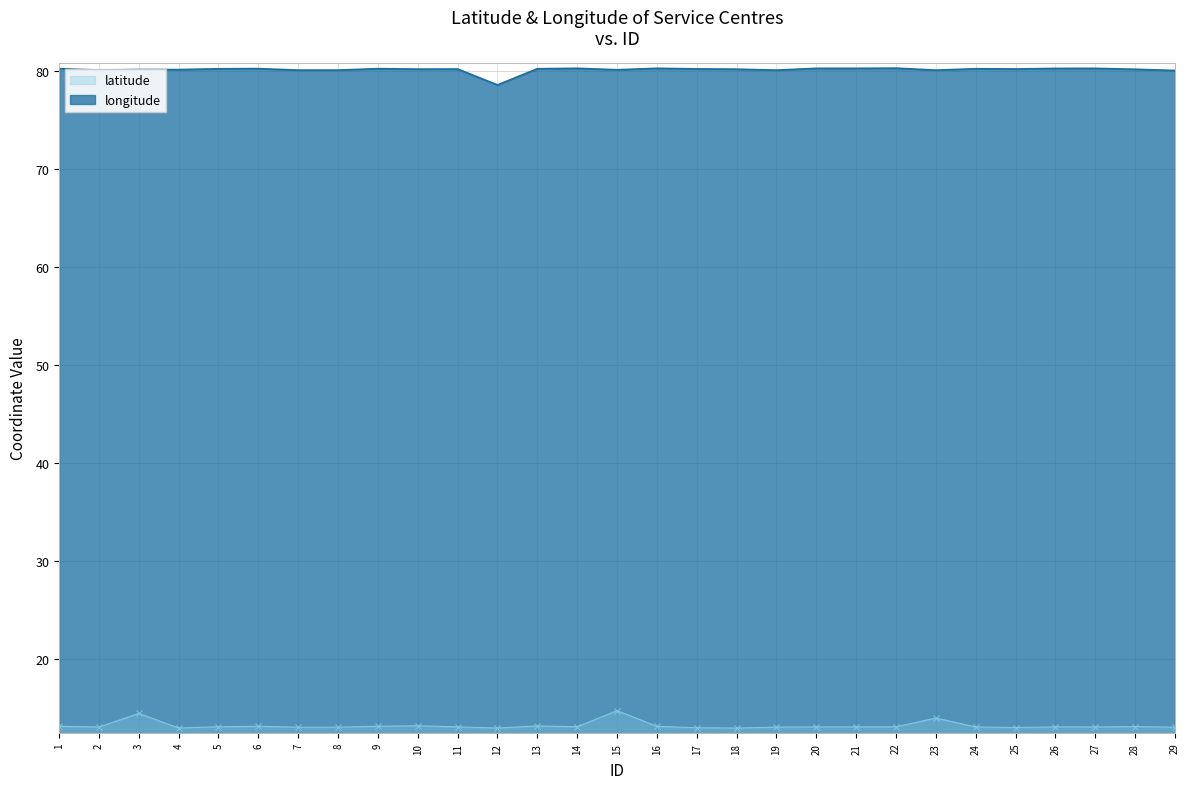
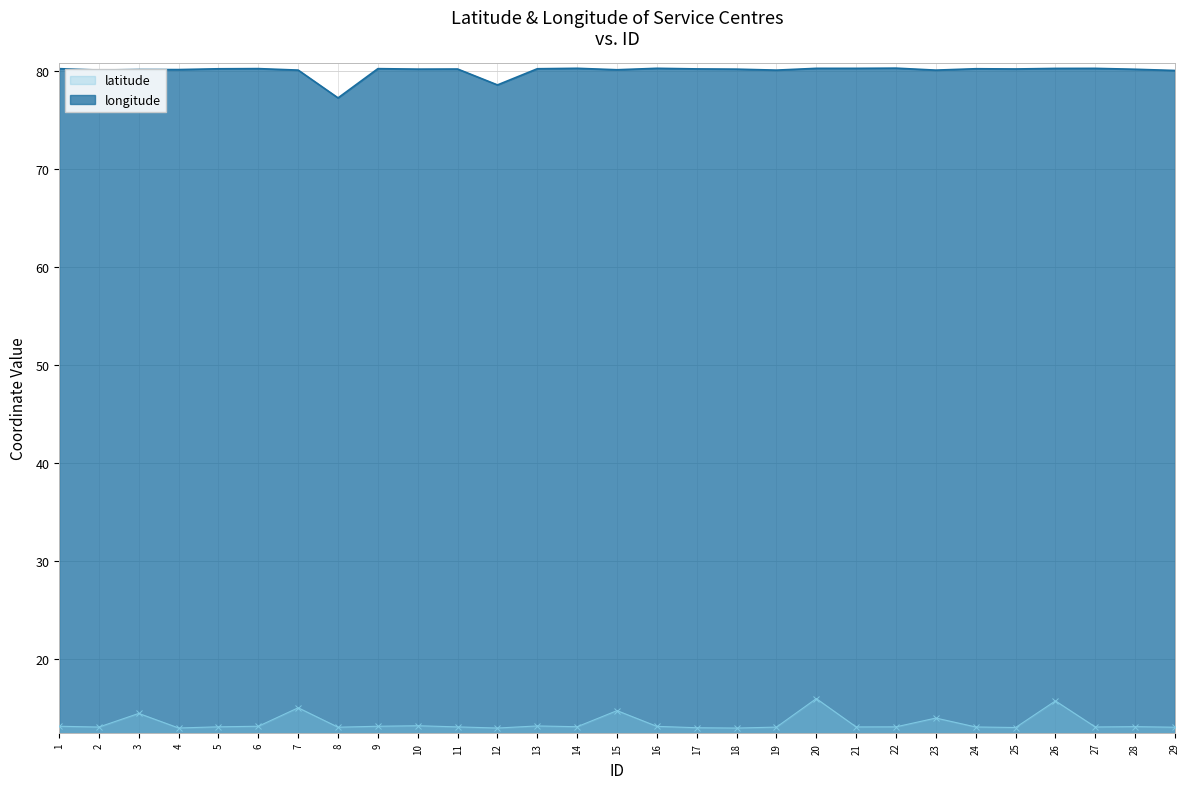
  {
    "latitude": {
      "1": 13,
      "2": 13,
      "3": 14,
      "4": 13,
      "5": 13,
      "6": 13,
-     "7": 13,
+     "7": 15,
      "8": 13,
      "9": 13,
      "10": 13,
      "11": 13,
      "12": 13,
      "13": 13,
      "14": 13,
      "15": 15,
      "16": 13,
      "17": 13,
      "18": 13,
      "19": 13,
-     "20": 13,
+     "20": 16,
      "21": 13,
      "22": 13,
      "23": 14,
      "24": 13,
      "25": 13,
-     "26": 13,
+     "26": 16,
      "27": 13,
      "28": 13,
      "29": 13
    },
    "longitude": {
      "1": 80,
      "4": 80,
      "5": 80,
      "6": 80,
      "7": 80,
-     "8": 80,
+     "8": 77,
      "9": 80,
      "10": 80,
      "11": 80,
      "12": 79,
      "13": 80,
      "14": 80,
      "15": 80,
      "16": 80,
      "17": 80,
      "18": 80,
      "19": 80,
      "20": 80,
      "21": 80,
      "22": 80,
      "23": 80,
      "24": 80,
      "25": 80,
      "26": 80,
      "27": 80,
      "28": 80,
      "29": 80
    }
  }
